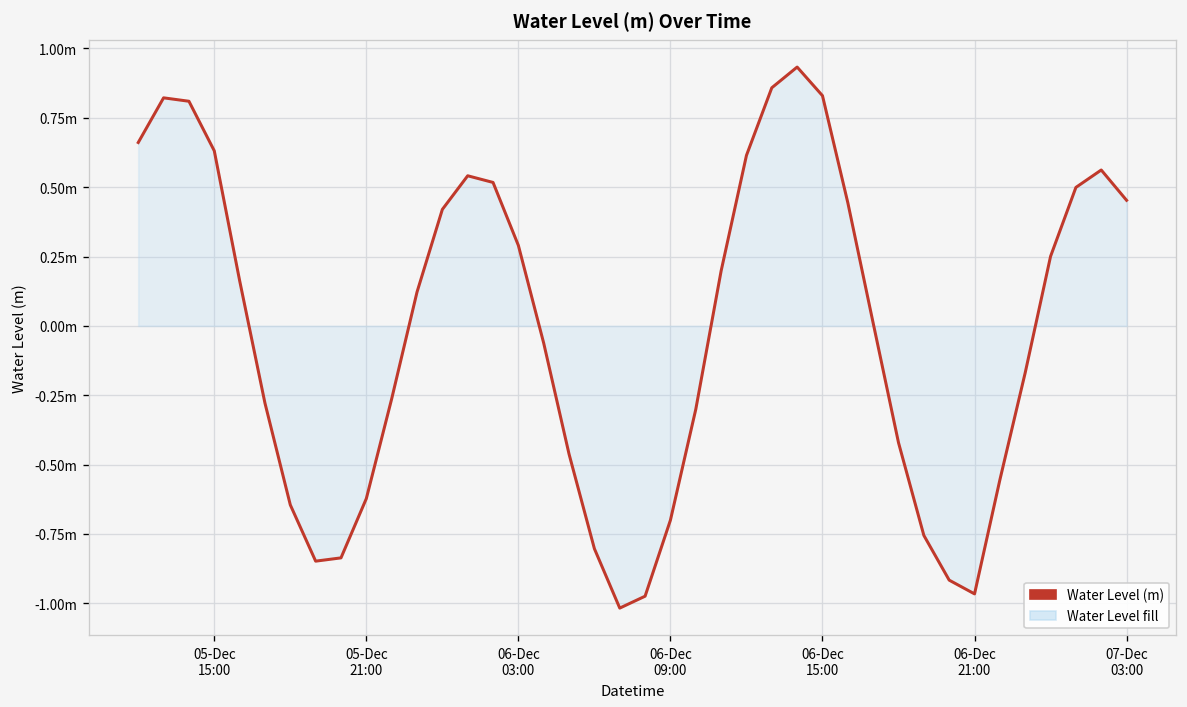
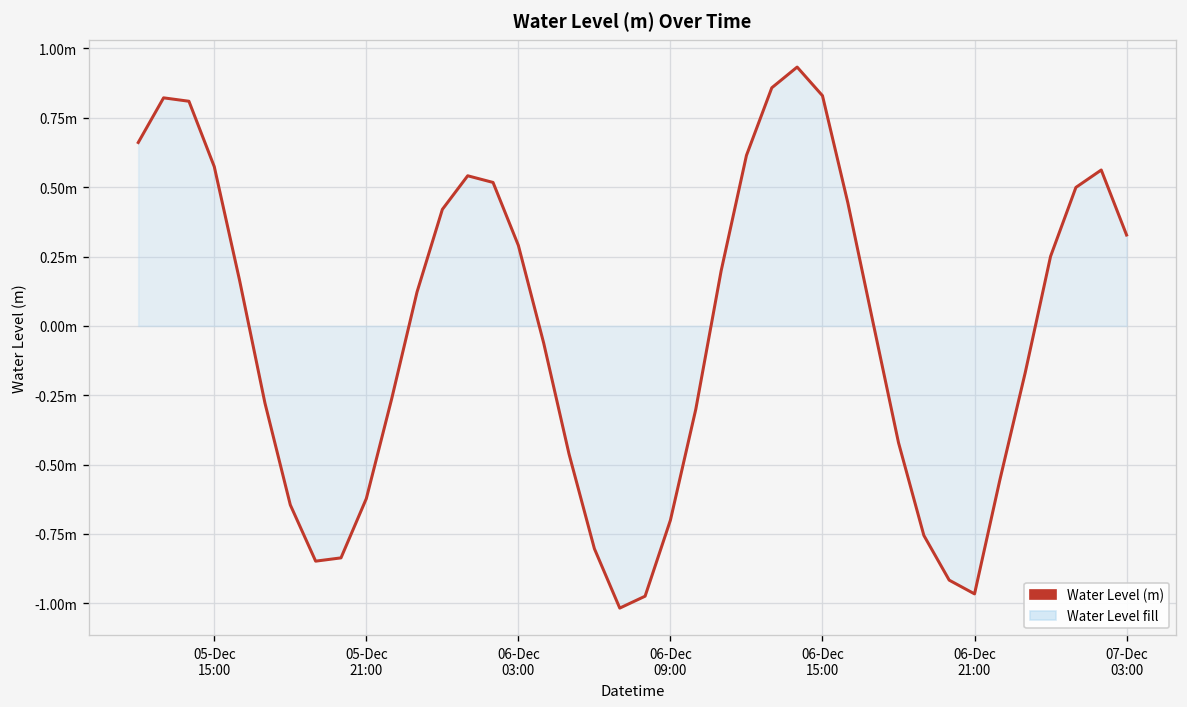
  {
    "Water Level (m)": {
-     "05-Dec 15:00": "0.63m",
+     "05-Dec 15:00": "0.57m",
      "05-Dec 21:00": "-0.62m",
      "06-Dec 09:00": "-0.70m",
      "06-Dec 21:00": "-0.97m",
-     "07-Dec 03:00": "0.45m"
+     "07-Dec 03:00": "0.33m"
    }
  }
